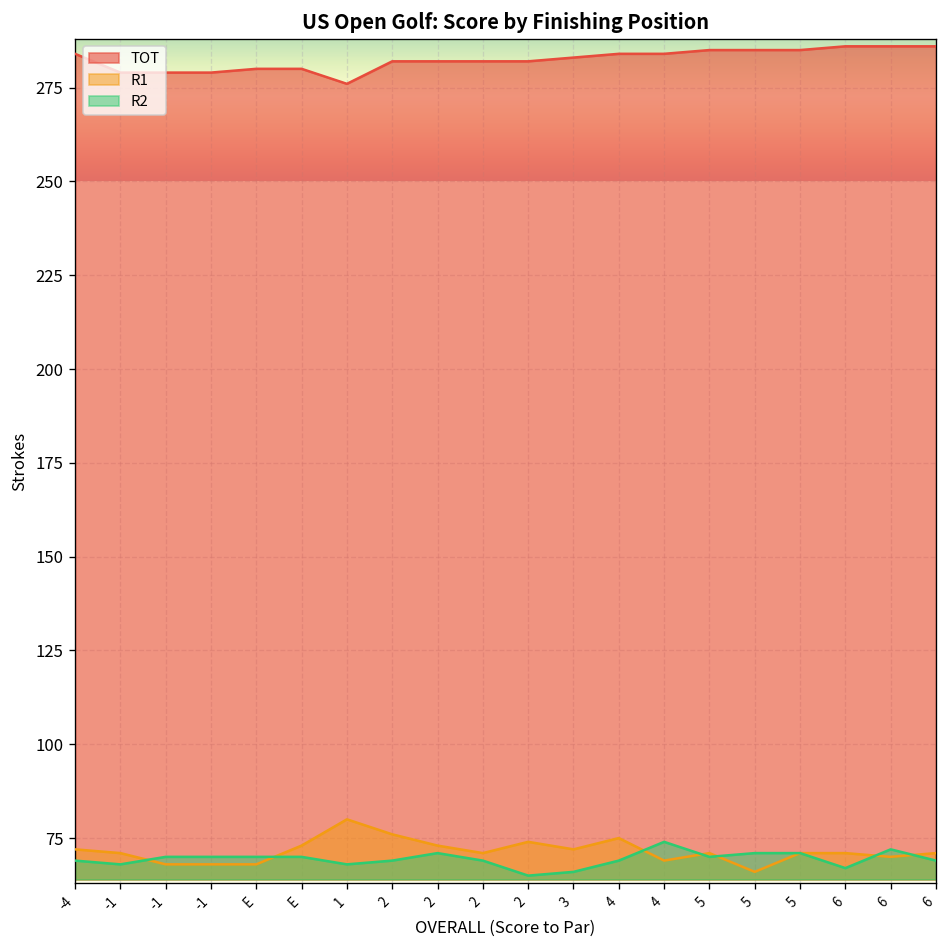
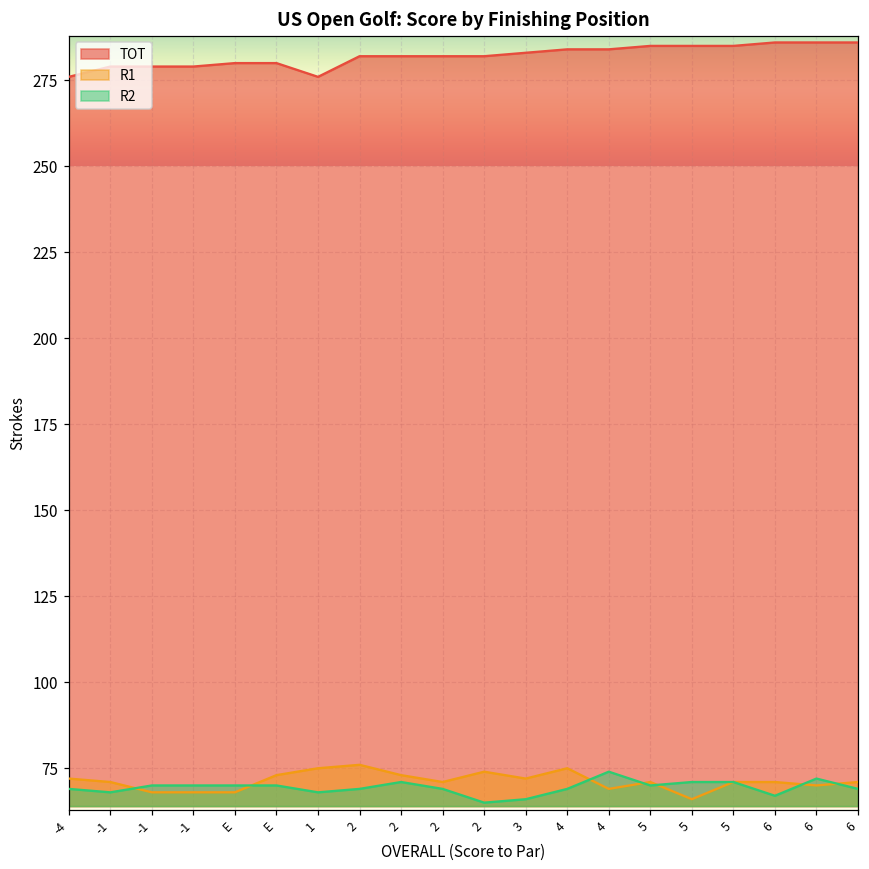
  {
    "TOT": {
-     "-4": 284,
+     "-4": 276,
      "1": 276,
      "3": 283
    },
    "R1": {
      "-4": 72,
-     "1": 80,
+     "1": 75,
      "3": 72
    },
    "R2": {
      "-4": 69,
      "1": 68,
      "3": 66
    }
  }
